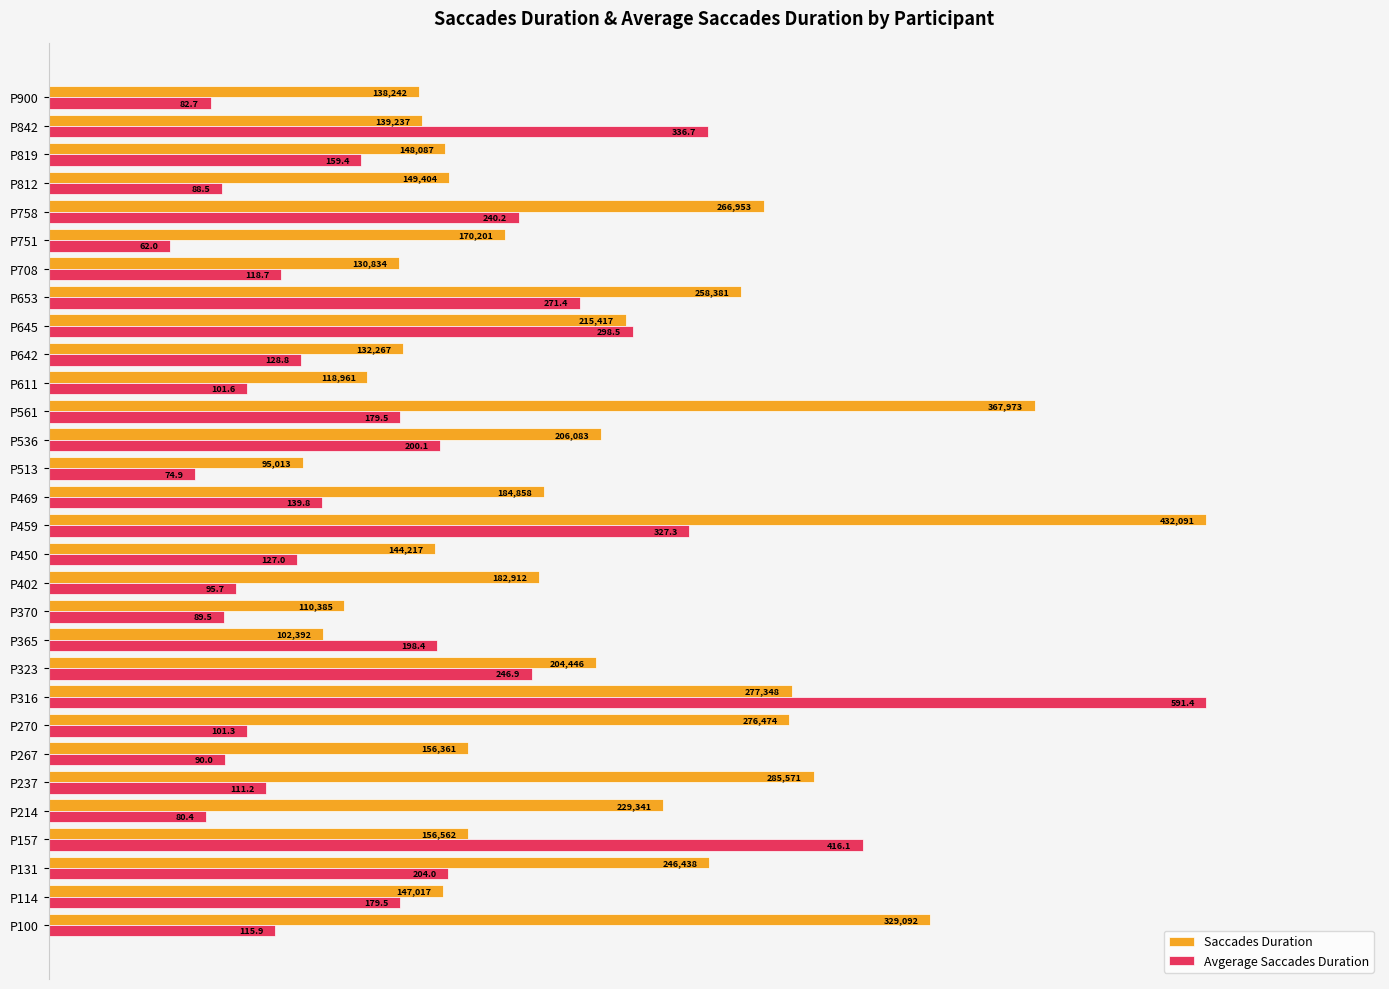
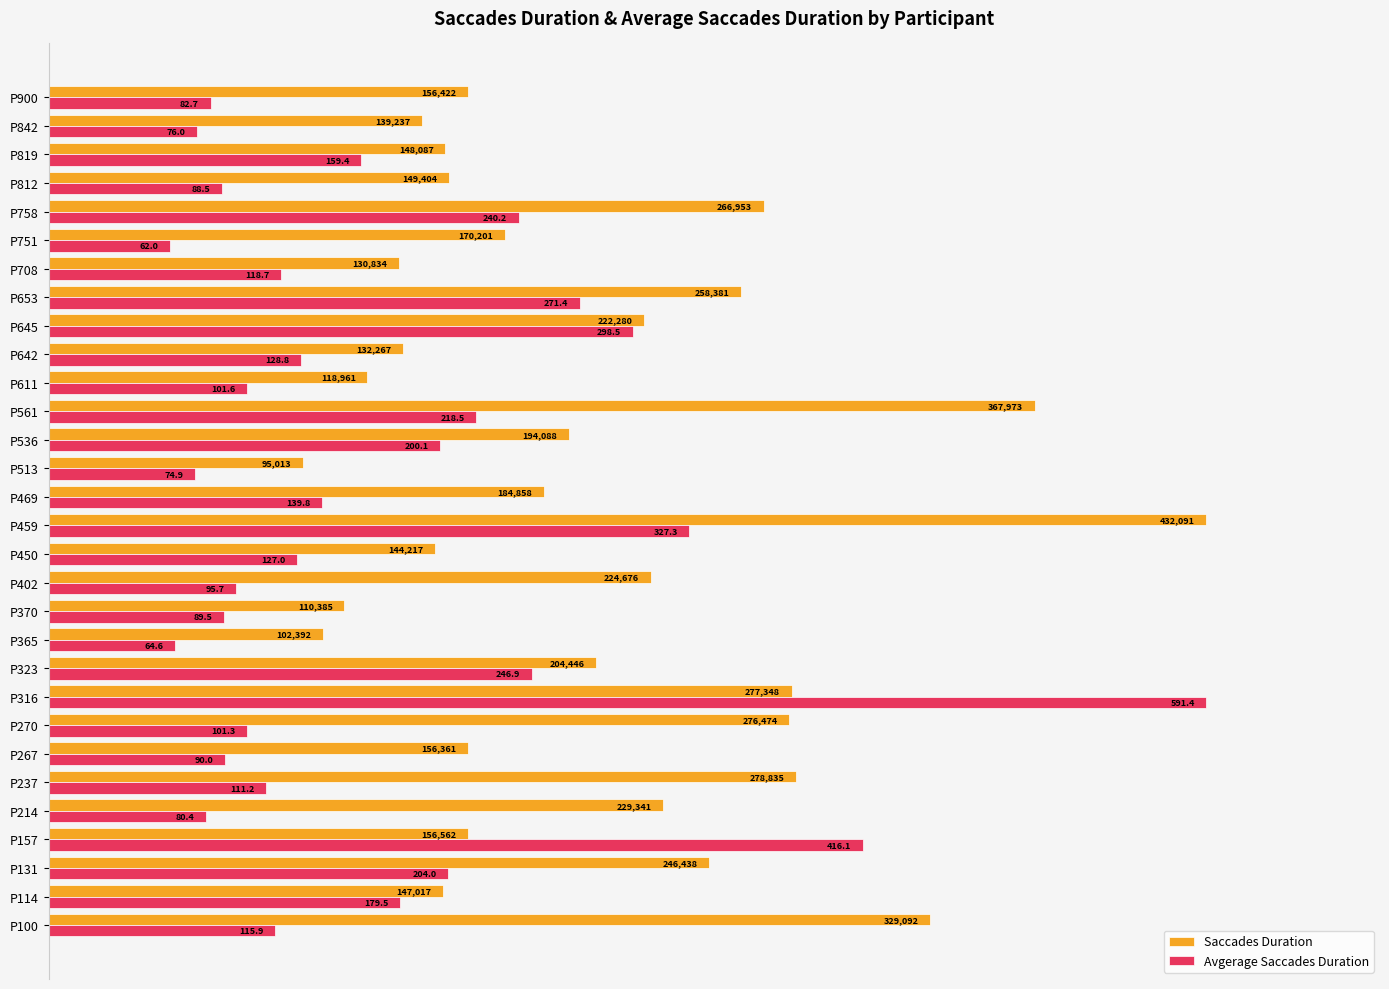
  {
    "Saccades Duration": {
-     "P900": "138,242",
-     "P645": "215,417",
-     "P536": "206,083",
-     "P402": "182,912",
-     "P237": "285,571"
+     "P900": "156,422",
+     "P645": "222,280",
+     "P536": "194,088",
+     "P402": "224,676",
+     "P237": "278,835"
    },
    "Avgerage Saccades Duration": {
-     "P842": "336.7",
-     "P561": "179.5",
-     "P365": "198.4"
+     "P842": "76.0",
+     "P561": "218.5",
+     "P365": "64.6"
    }
  }
